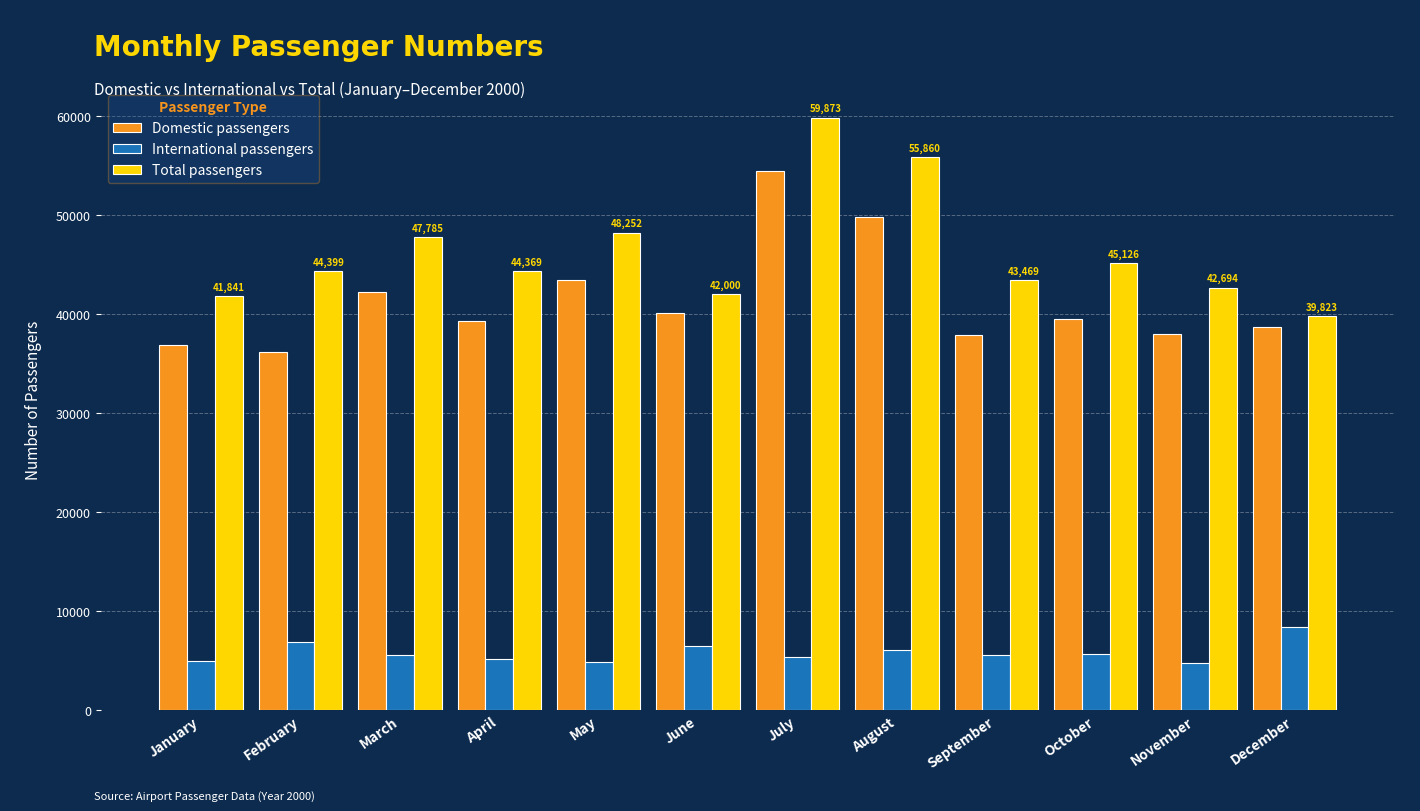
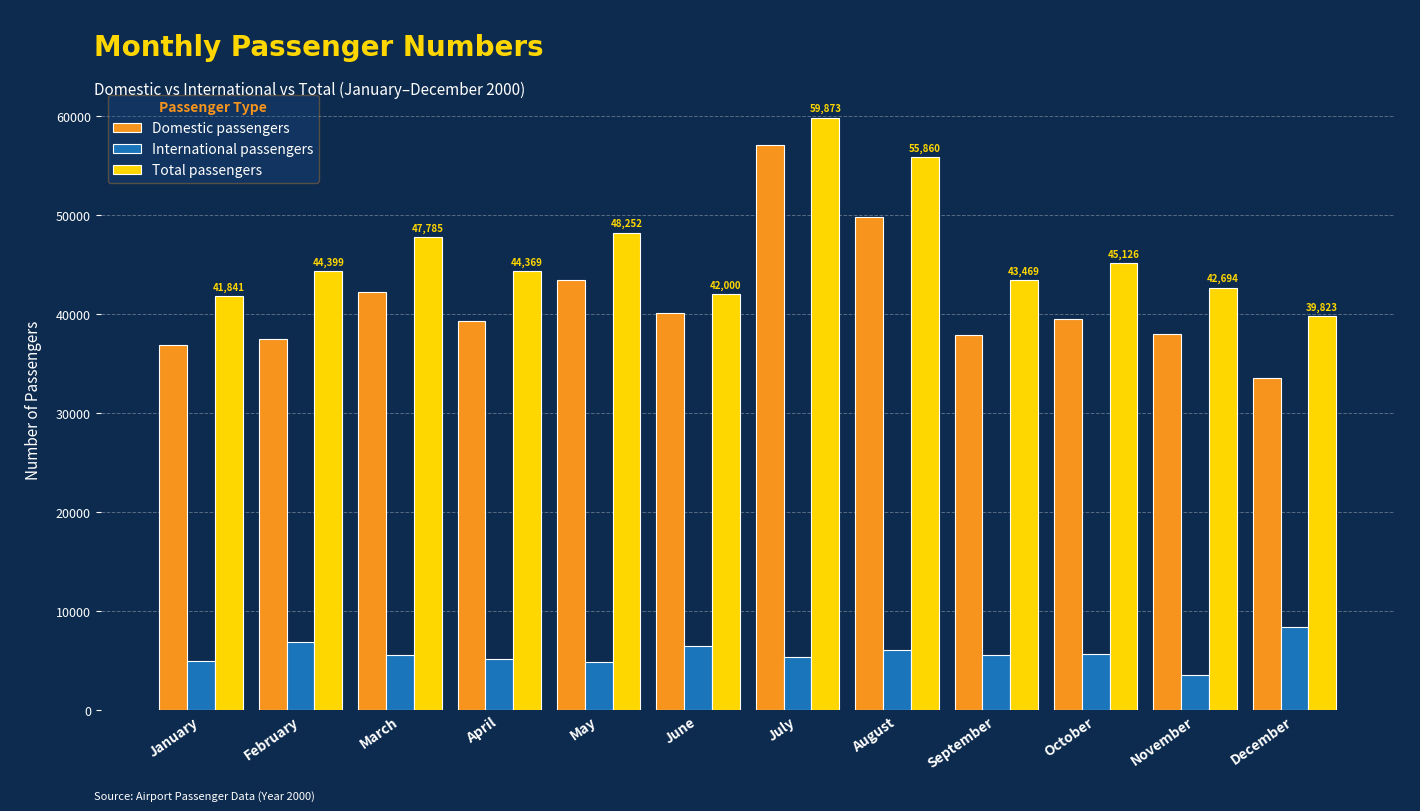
  {
    "Domestic passengers": {
      "January": "37000",
-     "February": "36000",
+     "February": "38000",
      "March": "42000",
      "April": "39000",
      "May": "43000",
      "June": "40000",
-     "July": "55000",
+     "July": "57000",
      "August": "50000",
      "September": "38000",
      "October": "39000",
      "November": "38000",
-     "December": "39000"
+     "December": "34000"
    },
    "International passengers": {
      "January": "5000",
      "February": "7000",
      "March": "6000",
      "April": "5000",
      "May": "5000",
      "June": "6000",
      "July": "5000",
      "August": "6000",
      "September": "6000",
      "October": "6000",
-     "November": "5000",
+     "November": "4000",
      "December": "8000"
    },
    "Total passengers": {
      "January": "41,841",
      "February": "44,399",
      "March": "47,785",
      "April": "44,369",
      "May": "48,252",
      "June": "42,000",
      "July": "59,873",
      "August": "55,860",
      "September": "43,469",
      "October": "45,126",
      "November": "42,694",
      "December": "39,823"
    }
  }
